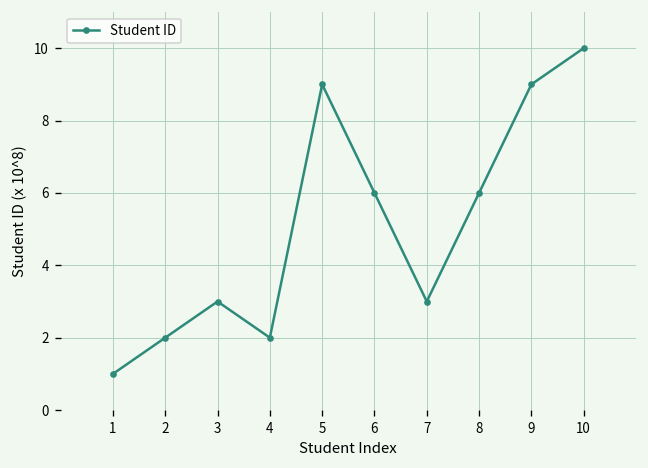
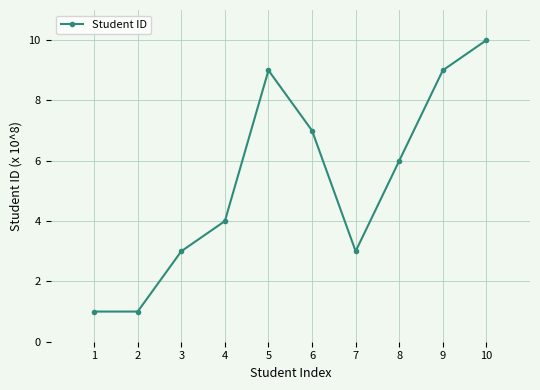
  {
    "1": 1.0,
-   "2": 2.0,
+   "2": 1.0,
    "3": 3.0,
-   "4": 2.0,
+   "4": 4.0,
    "5": 9.0,
-   "6": 6.0,
+   "6": 7.0,
    "7": 3.0,
    "8": 6.0,
    "9": 9.0,
    "10": 10.0
  }
